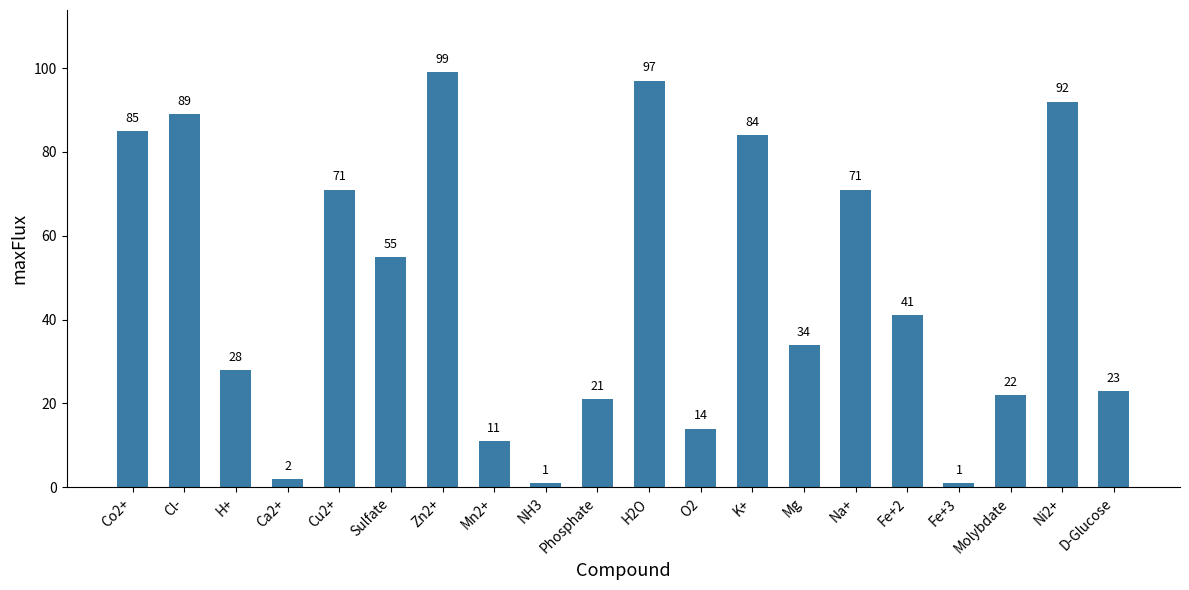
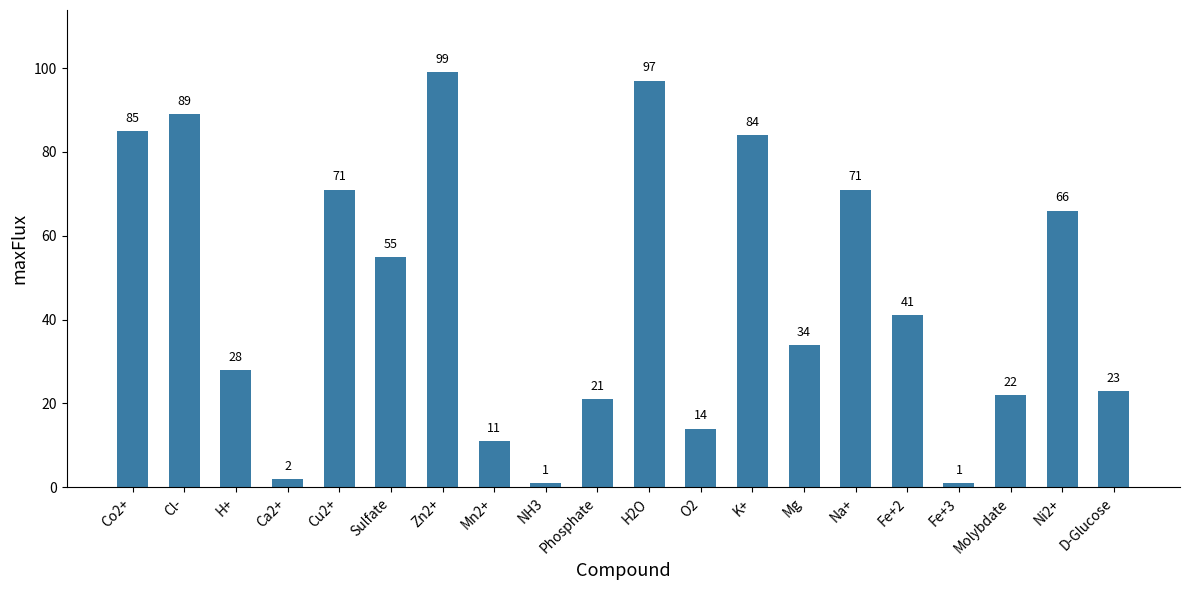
  {
    "Co2+": 85,
    "Cl-": 89,
    "H+": 28,
    "Ca2+": 2,
    "Cu2+": 71,
    "Sulfate": 55,
    "Zn2+": 99,
    "Mn2+": 11,
    "NH3": 1,
    "Phosphate": 21,
    "H2O": 97,
    "O2": 14,
    "K+": 84,
    "Mg": 34,
    "Na+": 71,
    "Fe+2": 41,
    "Fe+3": 1,
    "Molybdate": 22,
-   "Ni2+": 92,
+   "Ni2+": 66,
    "D-Glucose": 23
  }
